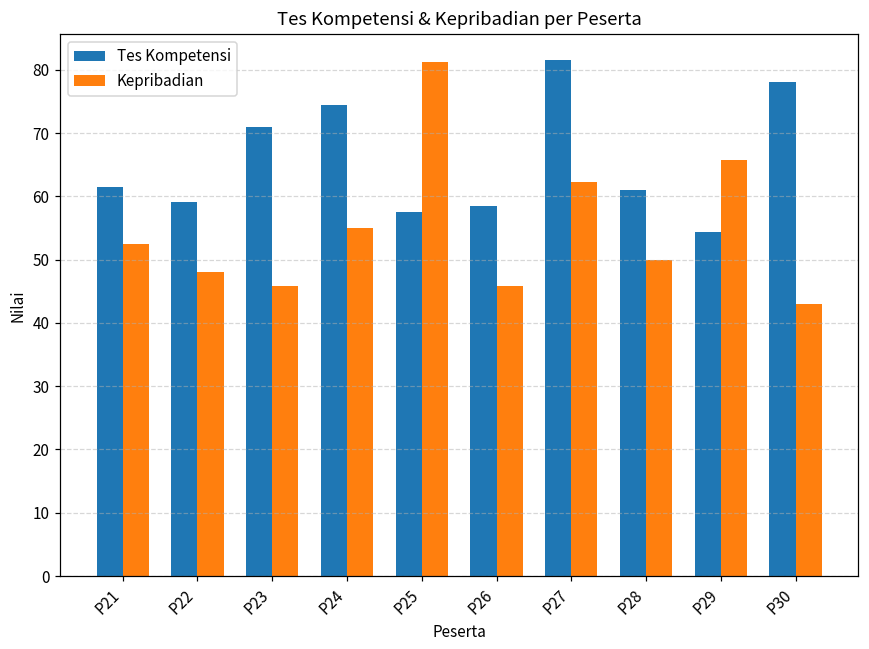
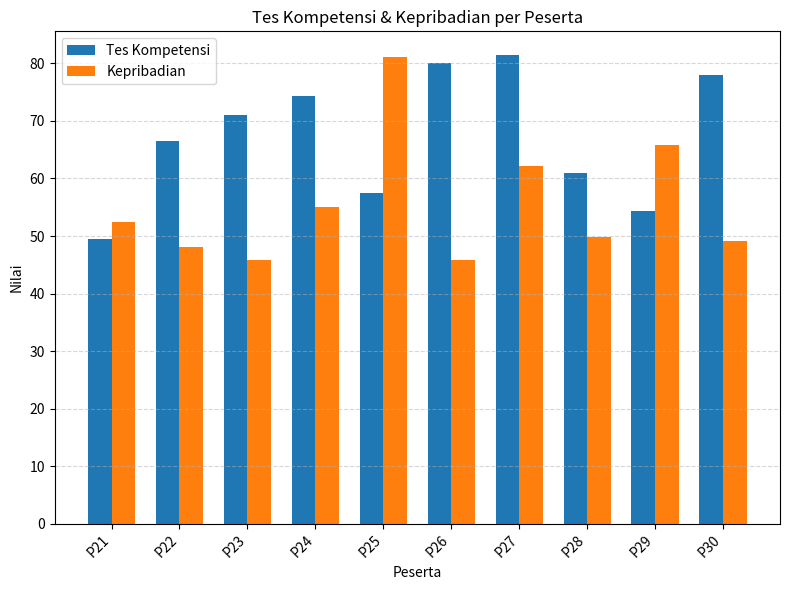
  {
    "Tes Kompetensi": {
-     "P21": 62,
-     "P22": 59,
+     "P21": 50,
+     "P22": 67,
      "P23": 71,
      "P24": 74,
      "P25": 58,
-     "P26": 59,
+     "P26": 80,
      "P27": 82,
      "P28": 61,
      "P29": 54,
      "P30": 78
    },
    "Kepribadian": {
      "P21": 53,
      "P22": 48,
      "P23": 46,
      "P24": 55,
      "P25": 81,
      "P26": 46,
      "P27": 62,
      "P28": 50,
      "P29": 66,
-     "P30": 43
+     "P30": 49
    }
  }
